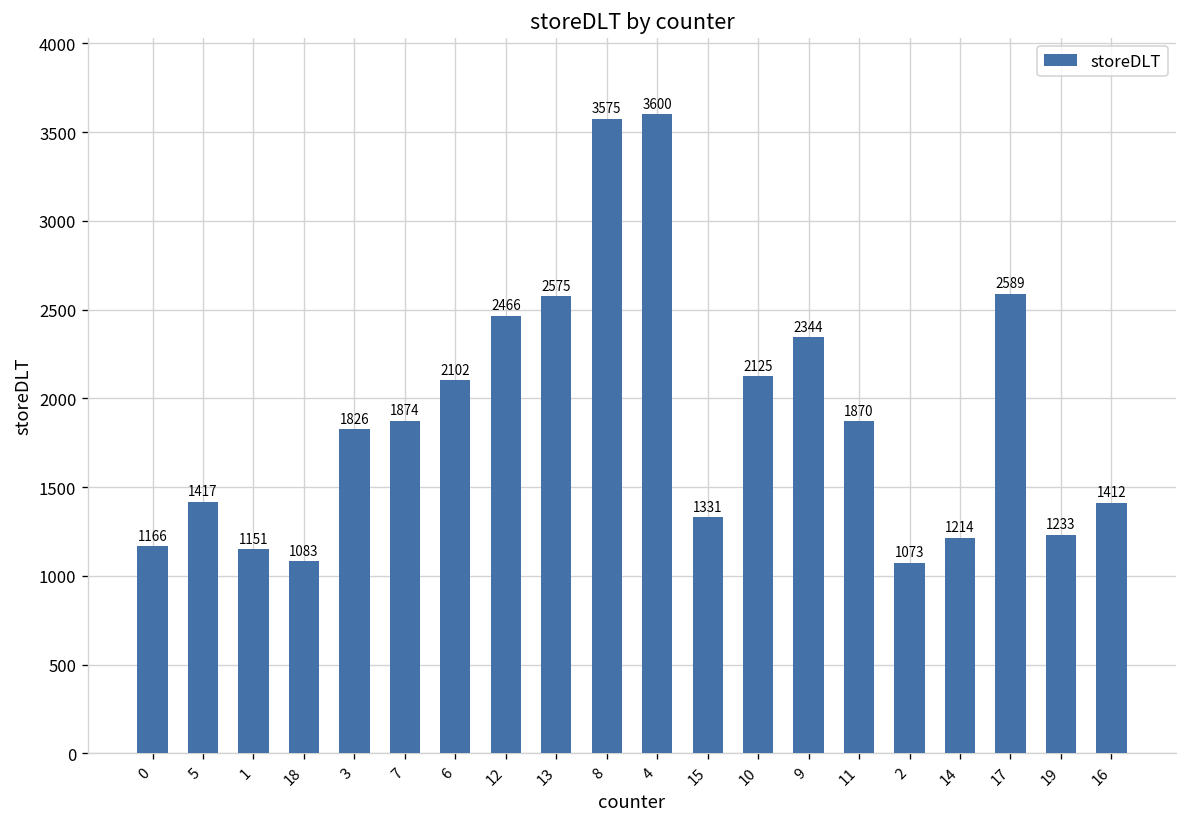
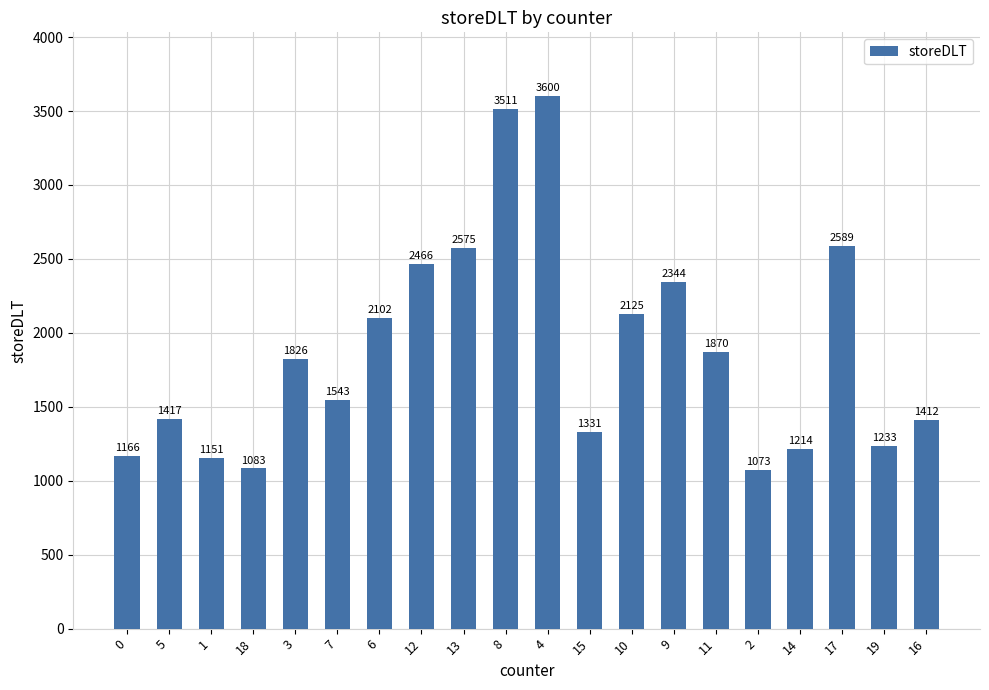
  {
    "0": 1166,
    "5": 1417,
    "1": 1151,
    "18": 1083,
    "3": 1826,
-   "7": 1874,
+   "7": 1543,
    "6": 2102,
    "12": 2466,
    "13": 2575,
-   "8": 3575,
+   "8": 3511,
    "4": 3600,
    "15": 1331,
    "10": 2125,
    "9": 2344,
    "11": 1870,
    "2": 1073,
    "14": 1214,
    "17": 2589,
    "19": 1233,
    "16": 1412
  }
